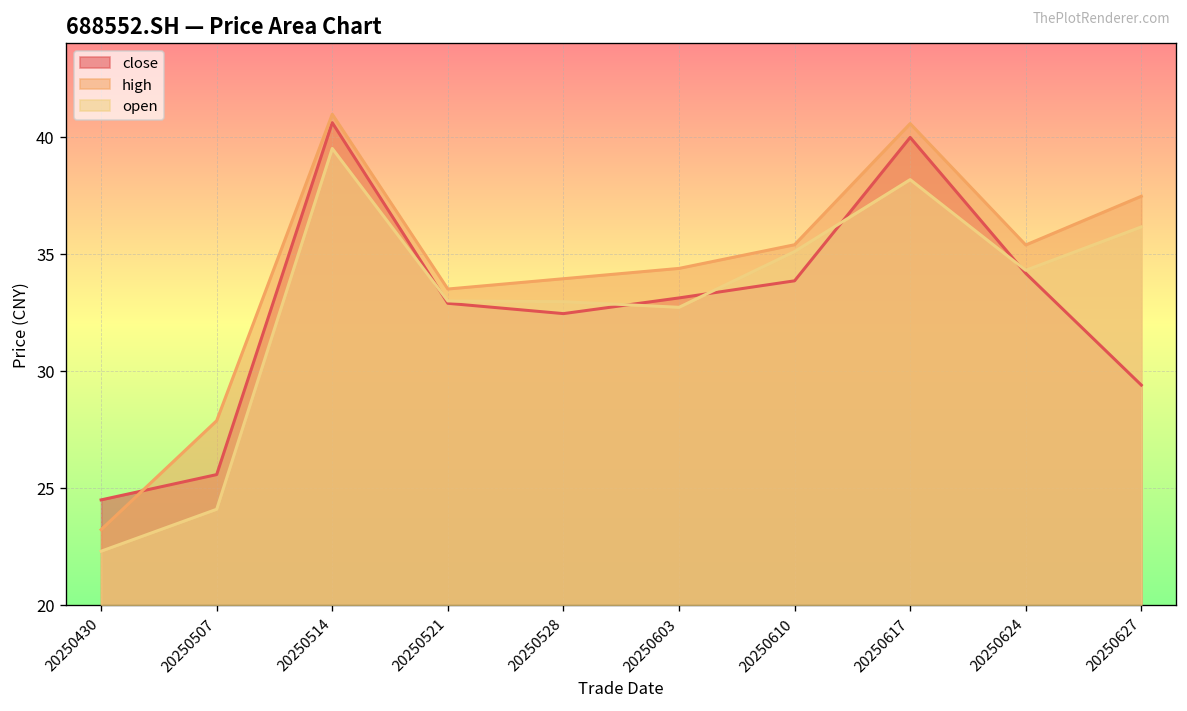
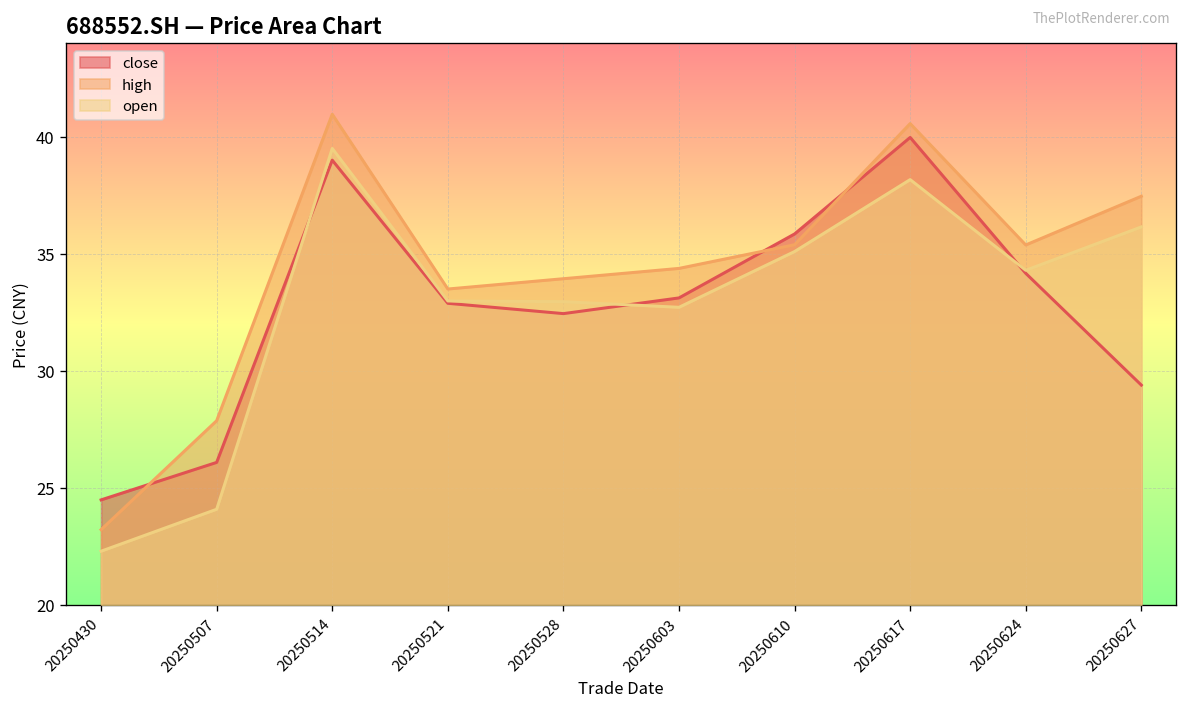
  {
    "close": {
      "20250430": 24.5,
-     "20250507": 25.6,
-     "20250514": 40.6,
+     "20250507": 26.1,
+     "20250514": 39.0,
      "20250528": 32.5,
      "20250603": 33.1,
-     "20250610": 33.9,
+     "20250610": 35.9,
      "20250617": 40.0,
      "20250624": 34.2,
      "20250627": 29.4
    }
  }
